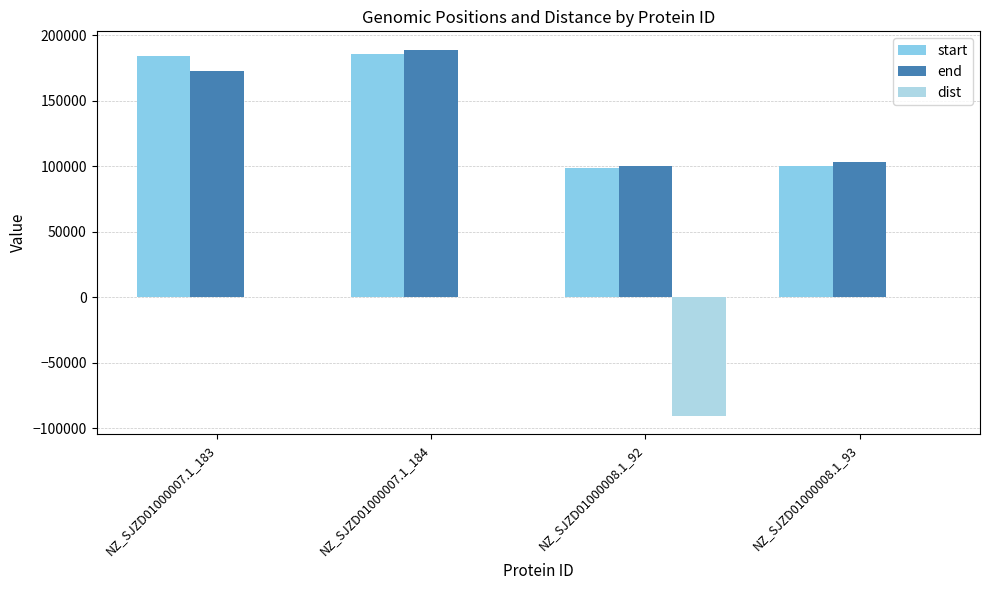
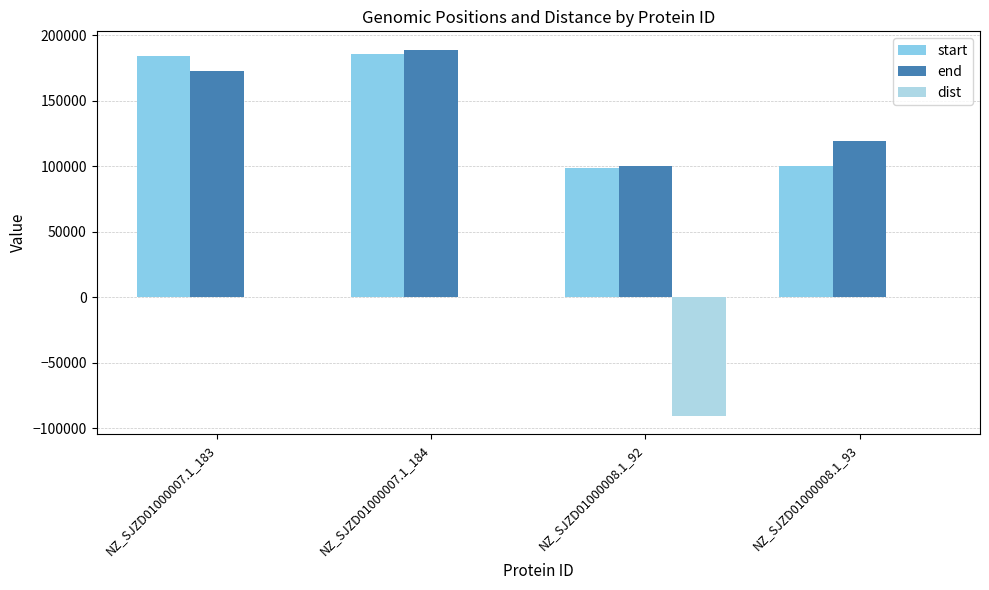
  {
    "end": {
      "NZ_SJZD01000007.1_183": 173000,
      "NZ_SJZD01000007.1_184": 189000,
      "NZ_SJZD01000008.1_92": 100000,
-     "NZ_SJZD01000008.1_93": 104000
+     "NZ_SJZD01000008.1_93": 119000
    }
  }
